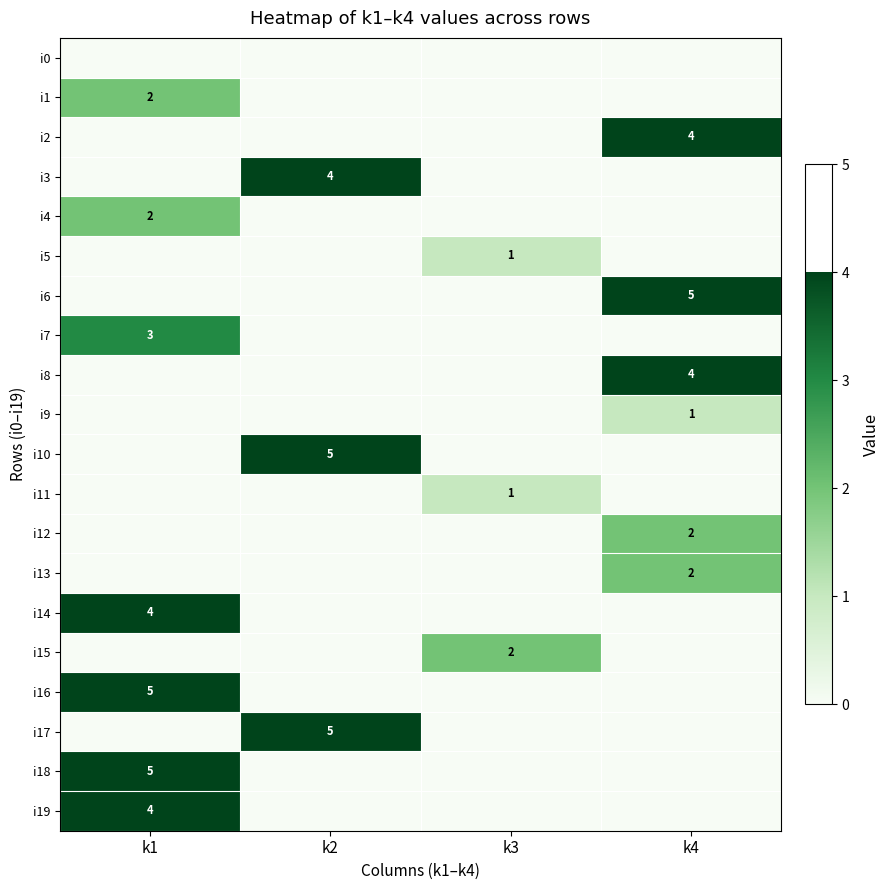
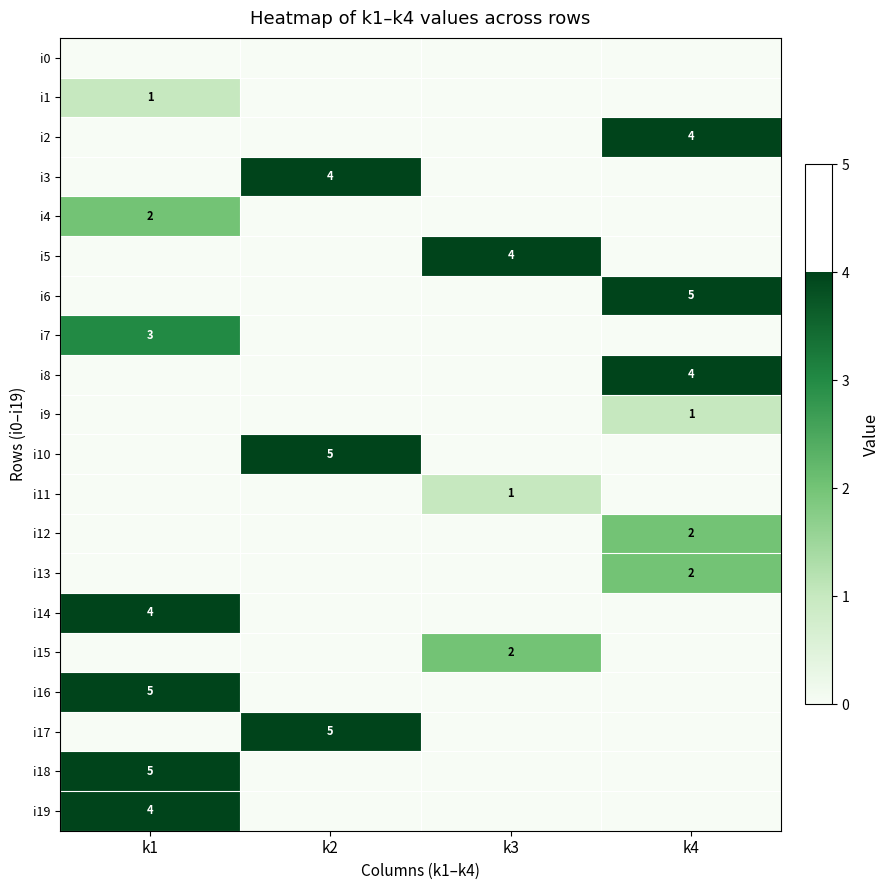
  {
    "i1": {
-     "k1": 2
+     "k1": 1
    },
    "i2": {
      "k4": 4
    },
    "i3": {
      "k2": 4
    },
    "i4": {
      "k1": 2
    },
    "i5": {
-     "k3": 1
+     "k3": 4
    },
    "i6": {
      "k4": 5
    },
    "i7": {
      "k1": 3
    },
    "i8": {
      "k4": 4
    },
    "i9": {
      "k4": 1
    },
    "i10": {
      "k2": 5
    },
    "i11": {
      "k3": 1
    },
    "i12": {
      "k4": 2
    },
    "i13": {
      "k4": 2
    },
    "i14": {
      "k1": 4
    },
    "i15": {
      "k3": 2
    },
    "i16": {
      "k1": 5
    },
    "i17": {
      "k2": 5
    },
    "i18": {
      "k1": 5
    },
    "i19": {
      "k1": 4
    }
  }
